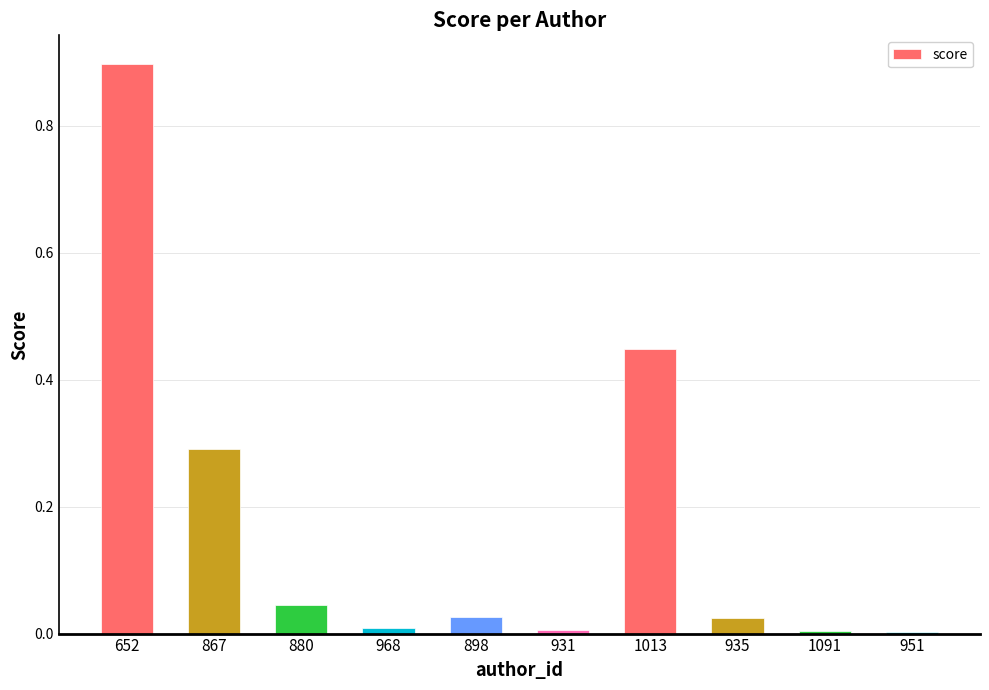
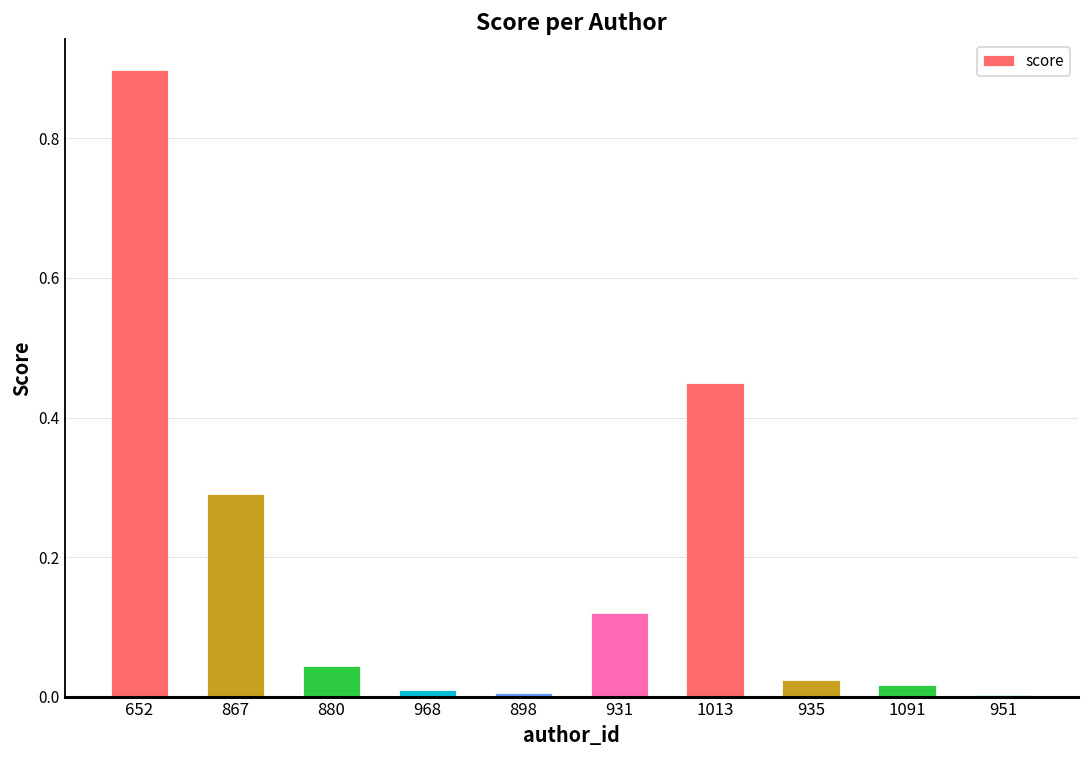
  {
    "652": 0.90,
    "867": 0.29,
    "880": 0.04,
    "968": 0.01,
-   "898": 0.03,
-   "931": 0.01,
+   "898": 0.01,
+   "931": 0.12,
    "1013": 0.45,
    "935": 0.02,
-   "1091": 0.00
+   "1091": 0.02
  }
